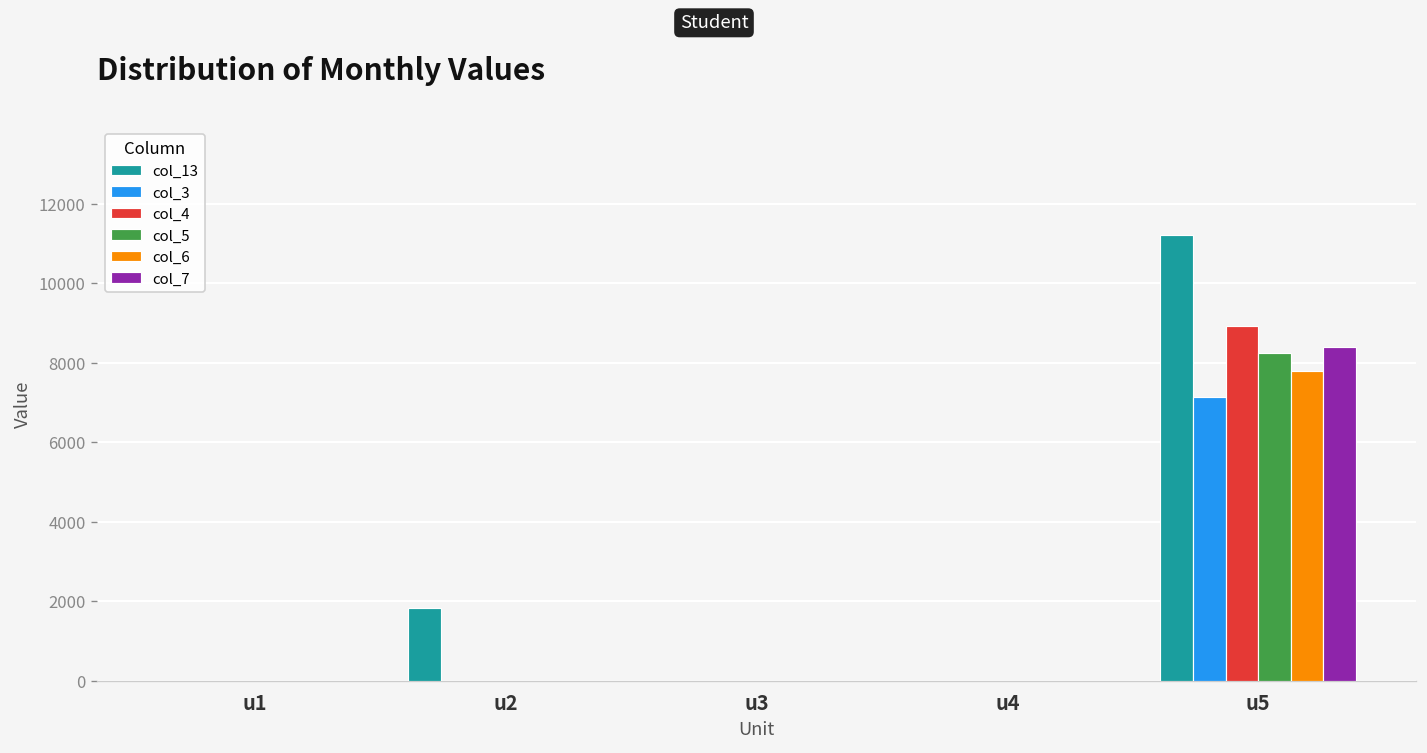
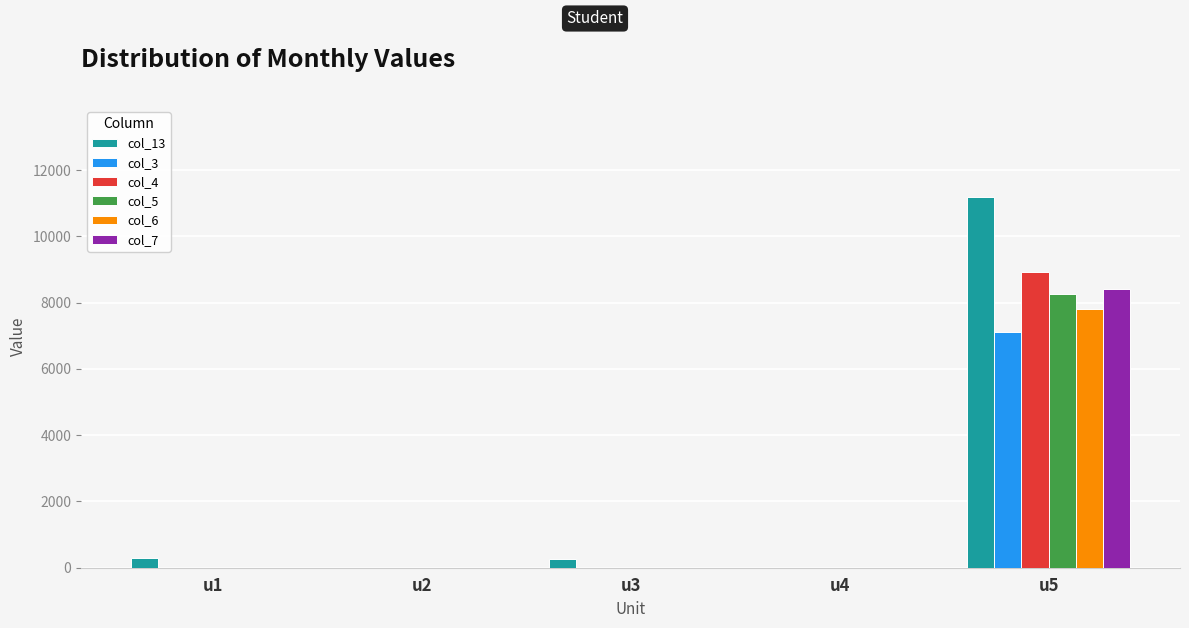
  {
    "col_13": {
-     "u1": 0,
-     "u2": 1800,
-     "u3": 0,
+     "u1": 300,
+     "u2": 0,
+     "u3": 300,
      "u4": 0,
      "u5": 11200
    },
    "col_3": {
      "u1": 0,
      "u2": 0,
      "u3": 0,
      "u4": 0,
      "u5": 7100
    },
    "col_4": {
      "u1": 0,
      "u2": 0,
      "u3": 0,
      "u4": 0,
      "u5": 8900
    },
    "col_5": {
      "u1": 0,
      "u2": 0,
      "u3": 0,
      "u4": 0,
      "u5": 8300
    },
    "col_6": {
      "u1": 0,
      "u2": 0,
      "u3": 0,
      "u4": 0,
      "u5": 7800
    },
    "col_7": {
      "u1": 0,
      "u2": 0,
      "u3": 0,
      "u4": 0,
      "u5": 8400
    }
  }
